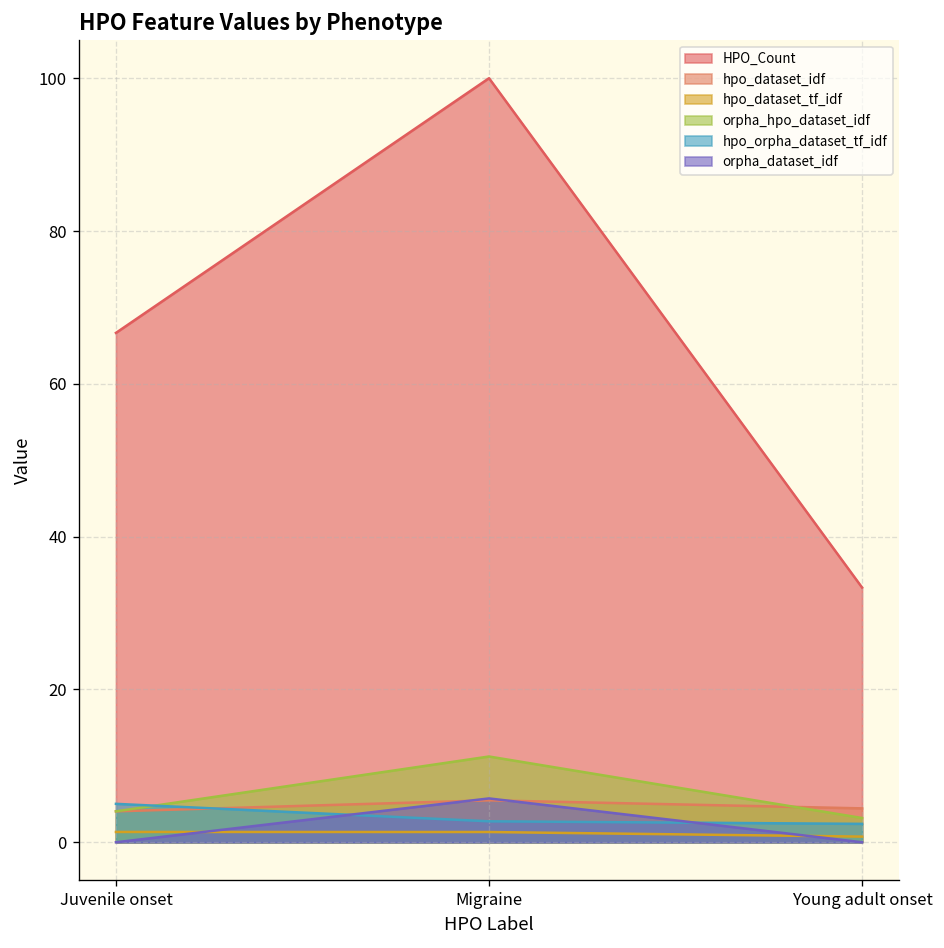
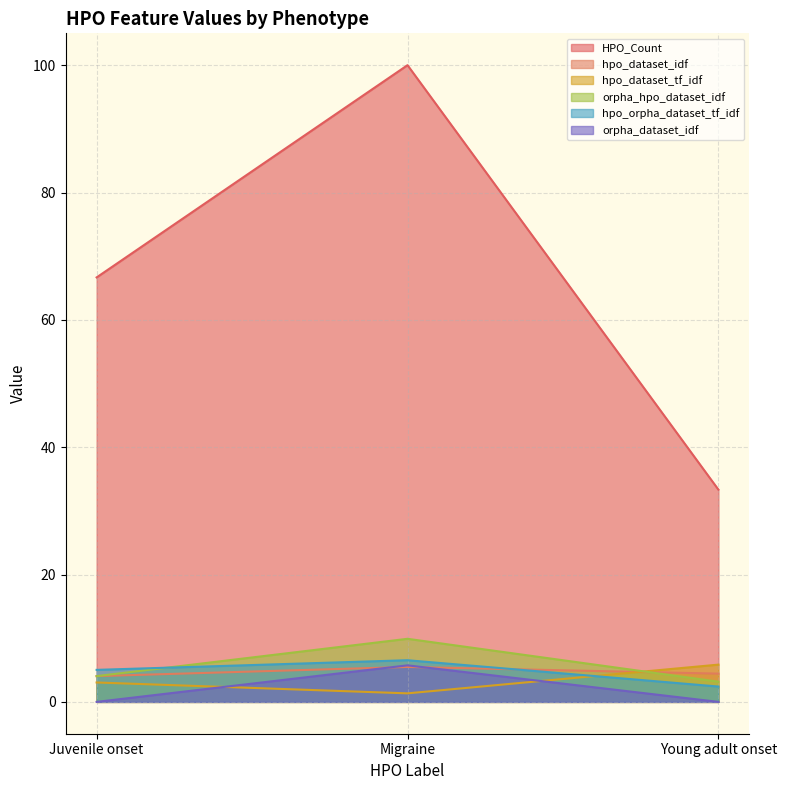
  {
    "hpo_dataset_tf_idf": {
-     "Juvenile onset": 1,
+     "Juvenile onset": 3,
      "Migraine": 1,
-     "Young adult onset": 1
+     "Young adult onset": 6
    },
    "orpha_hpo_dataset_idf": {
-     "Migraine": 11,
+     "Migraine": 10,
      "Young adult onset": 3
    },
    "hpo_orpha_dataset_tf_idf": {
      "Juvenile onset": 5,
-     "Migraine": 3,
+     "Migraine": 7,
      "Young adult onset": 2
    },
    "orpha_dataset_idf": {
      "Juvenile onset": 0,
      "Young adult onset": 0
    }
  }
